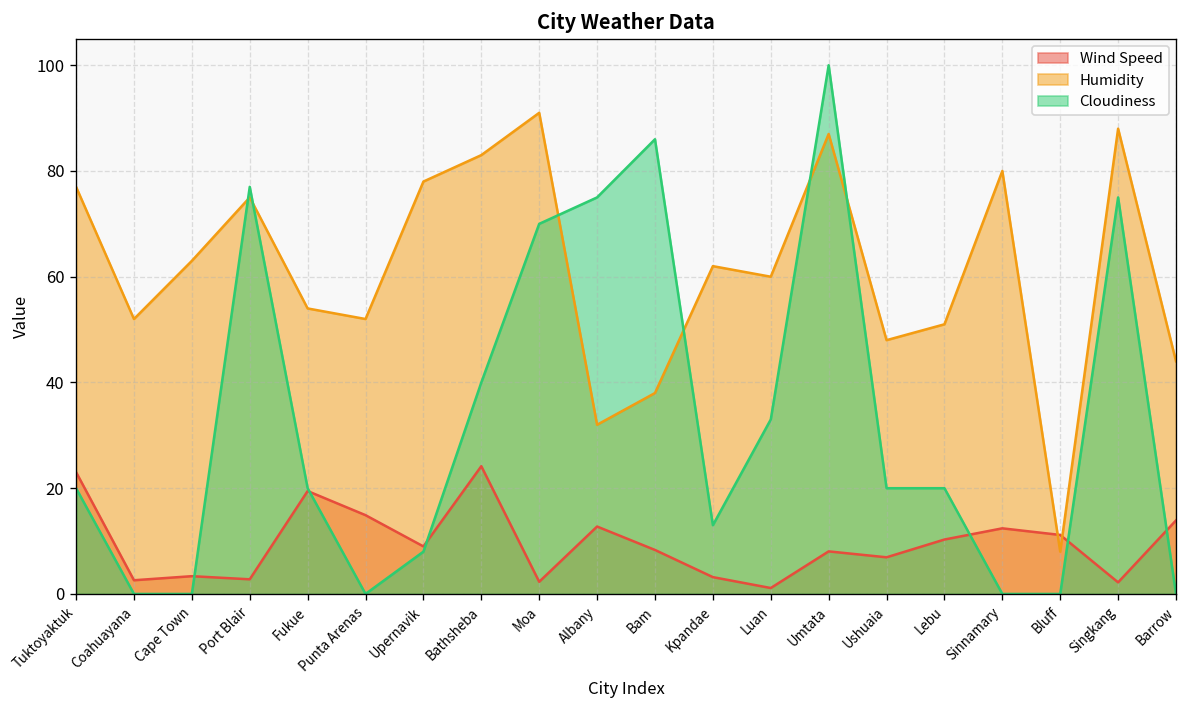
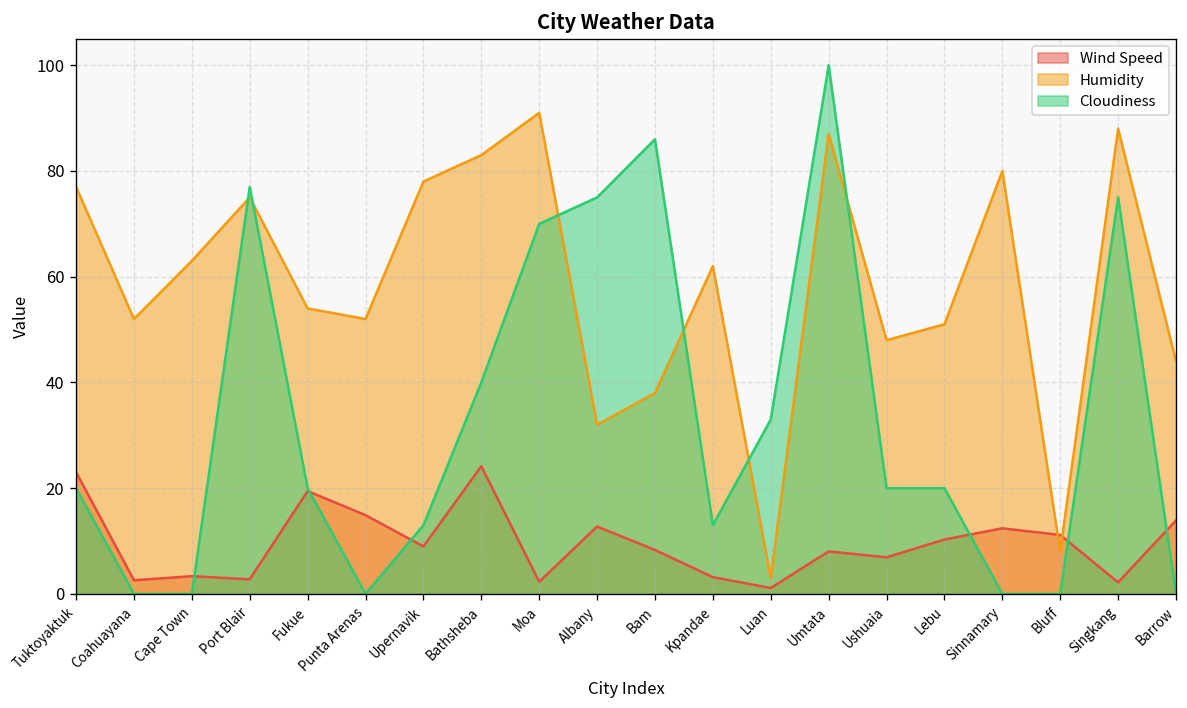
  {
    "Wind Speed": {
      "Tuktoyaktuk": 23,
      "Coahuayana": 3,
      "Cape Town": 3,
      "Port Blair": 3,
      "Punta Arenas": 15,
      "Upernavik": 9,
      "Bathsheba": 24,
      "Moa": 2,
      "Albany": 13,
      "Bam": 8,
      "Kpandae": 3,
      "Luan": 1,
      "Umtata": 8,
      "Ushuaia": 7,
      "Lebu": 10,
      "Sinnamary": 12,
      "Bluff": 11,
      "Singkang": 2,
      "Barrow": 14
    },
    "Humidity": {
      "Tuktoyaktuk": 77,
      "Coahuayana": 52,
      "Cape Town": 63,
      "Port Blair": 75,
      "Fukue": 54,
      "Punta Arenas": 52,
      "Upernavik": 78,
      "Bathsheba": 83,
      "Moa": 91,
      "Albany": 32,
      "Bam": 38,
      "Kpandae": 62,
-     "Luan": 60,
+     "Luan": 3,
      "Umtata": 87,
      "Ushuaia": 48,
      "Lebu": 51,
      "Sinnamary": 80,
      "Bluff": 8,
      "Singkang": 88,
      "Barrow": 44
    },
    "Cloudiness": {
      "Tuktoyaktuk": 20,
      "Coahuayana": 0,
      "Cape Town": 0,
      "Port Blair": 77,
      "Punta Arenas": 0,
-     "Upernavik": 8,
+     "Upernavik": 13,
      "Bathsheba": 40,
      "Moa": 70,
      "Albany": 75,
      "Bam": 86,
      "Kpandae": 13,
      "Luan": 33,
      "Umtata": 100,
      "Ushuaia": 20,
      "Lebu": 20,
      "Sinnamary": 0,
      "Bluff": 0,
      "Singkang": 75,
      "Barrow": 0
    }
  }
